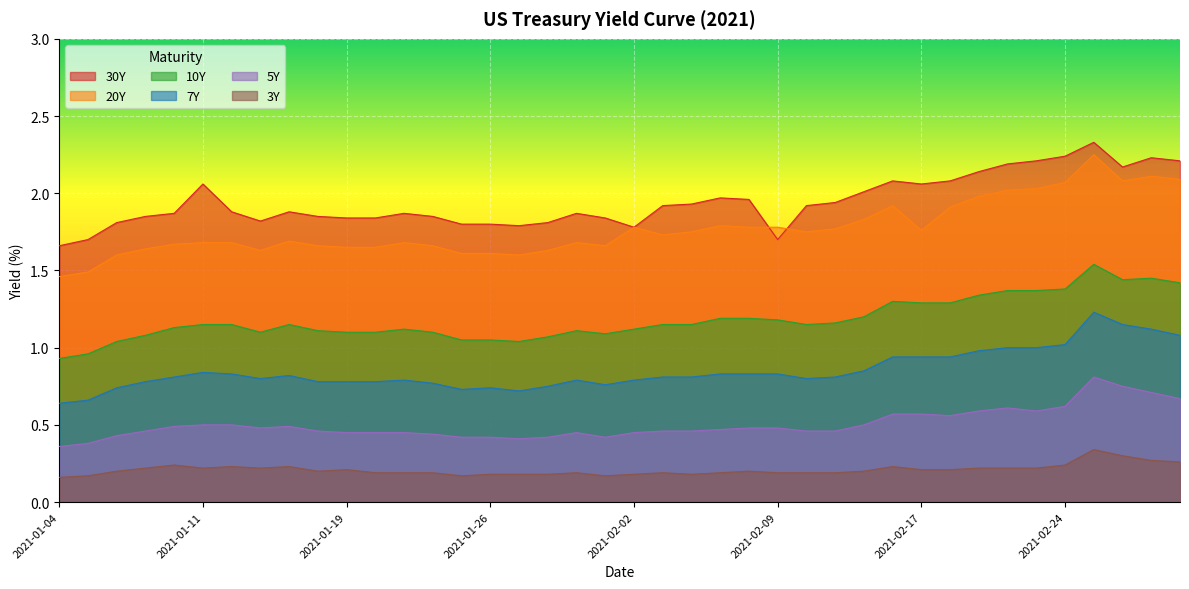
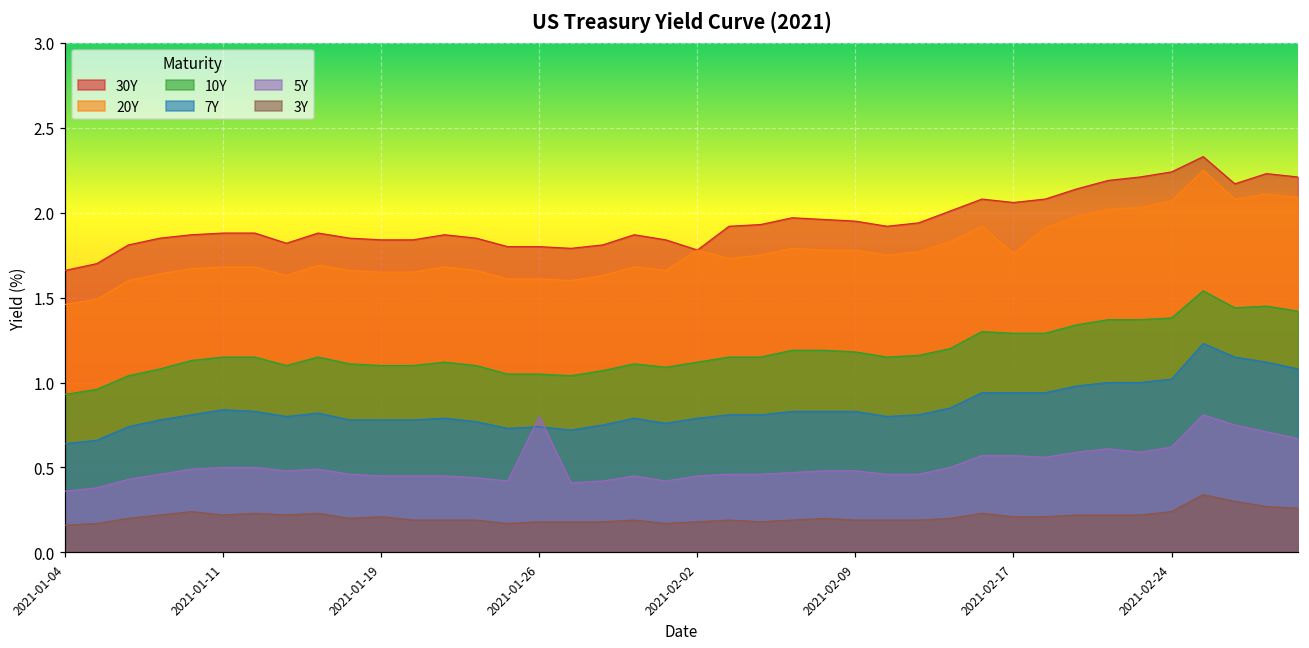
  {
    "30Y": {
      "2021-01-04": 1.66,
-     "2021-01-11": 2.06,
+     "2021-01-11": 1.88,
      "2021-01-19": 1.84,
      "2021-01-26": 1.80,
-     "2021-02-09": 1.70,
+     "2021-02-09": 1.95,
      "2021-02-17": 2.06,
      "2021-02-24": 2.24
    },
    "20Y": {
      "2021-01-04": 1.46,
      "2021-01-11": 1.68,
      "2021-01-19": 1.65,
      "2021-01-26": 1.61,
      "2021-02-09": 1.78,
      "2021-02-17": 1.76,
      "2021-02-24": 2.07
    },
    "10Y": {
      "2021-01-04": 0.93,
      "2021-01-11": 1.15,
      "2021-01-19": 1.10,
      "2021-01-26": 1.05,
      "2021-02-02": 1.12,
      "2021-02-09": 1.18,
      "2021-02-17": 1.29,
      "2021-02-24": 1.38
    },
    "7Y": {
      "2021-01-04": 0.64,
      "2021-01-11": 0.84,
      "2021-01-19": 0.78,
      "2021-01-26": 0.74,
      "2021-02-02": 0.79,
      "2021-02-09": 0.83,
      "2021-02-17": 0.94,
      "2021-02-24": 1.02
    },
    "5Y": {
      "2021-01-04": 0.36,
      "2021-01-11": 0.50,
      "2021-01-19": 0.45,
-     "2021-01-26": 0.42,
+     "2021-01-26": 0.80,
      "2021-02-02": 0.45,
      "2021-02-09": 0.48,
      "2021-02-17": 0.57,
      "2021-02-24": 0.62
    },
    "3Y": {
      "2021-01-04": 0.16,
      "2021-01-11": 0.22,
      "2021-01-19": 0.21,
      "2021-01-26": 0.18,
      "2021-02-02": 0.18,
      "2021-02-09": 0.19,
      "2021-02-17": 0.21,
      "2021-02-24": 0.24
    }
  }
